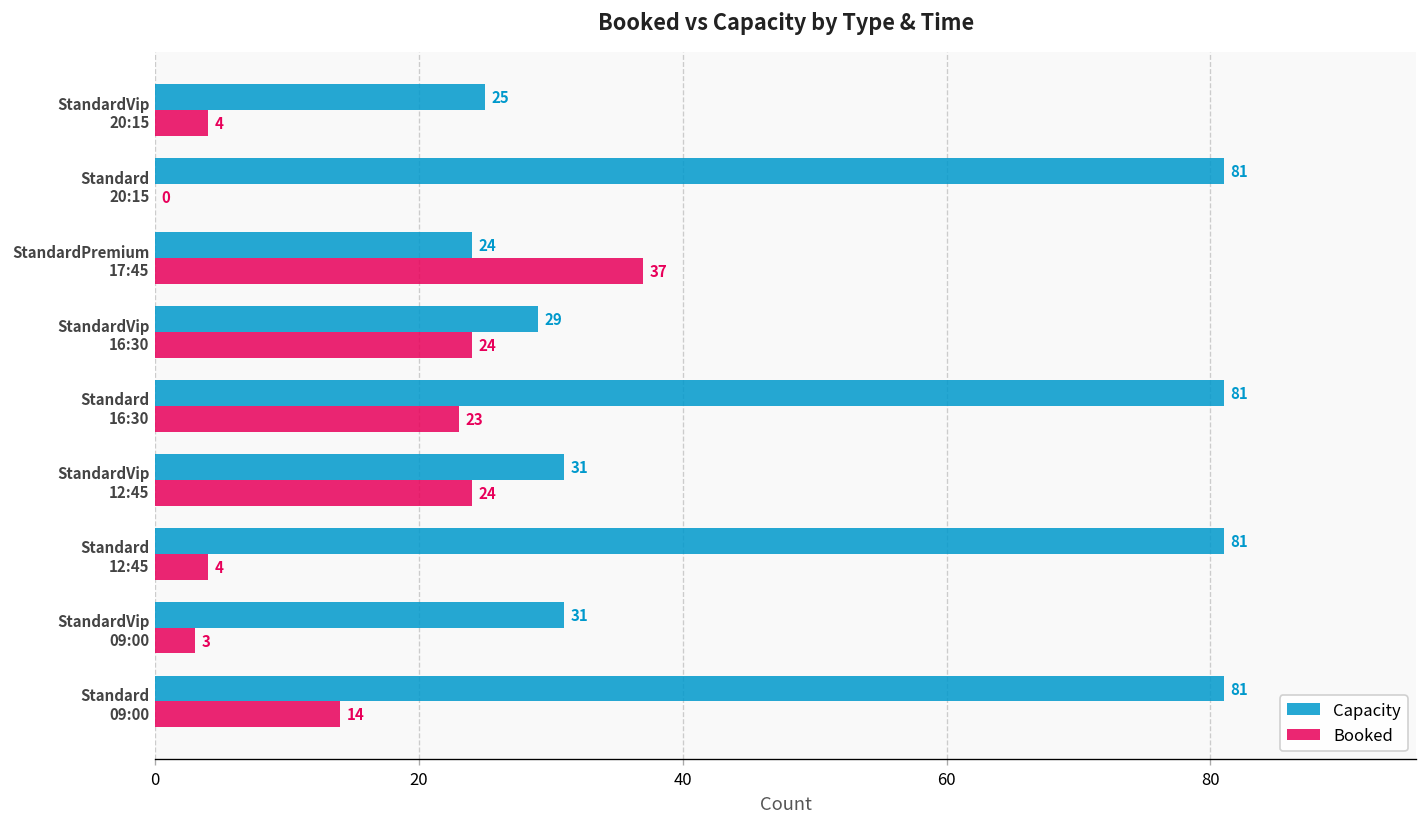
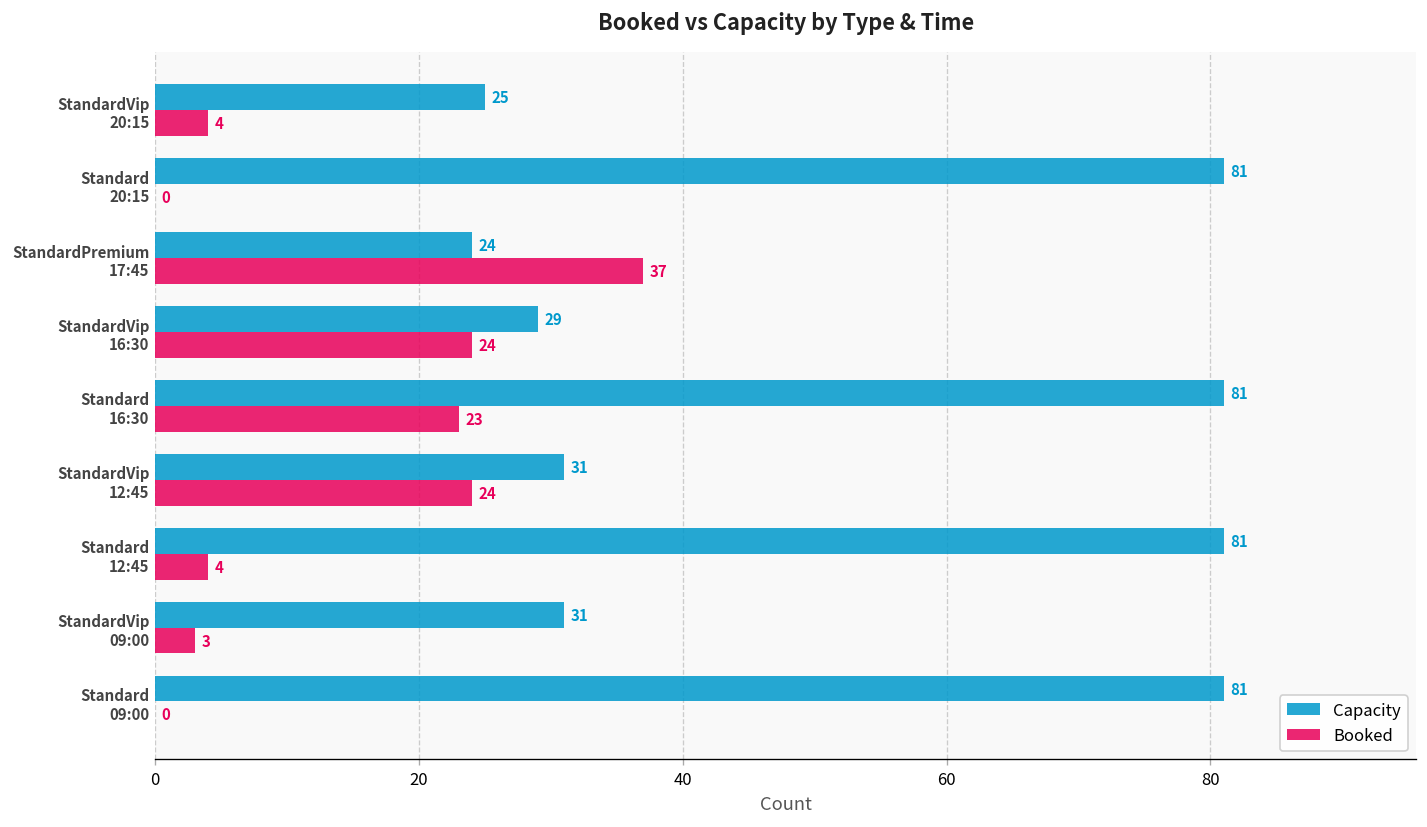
  {
    "Capacity": {
      "StandardVip 20:15": 25,
      "Standard 20:15": 81,
      "StandardPremium 17:45": 24,
      "StandardVip 16:30": 29,
      "Standard 16:30": 81,
      "StandardVip 12:45": 31,
      "Standard 12:45": 81,
      "StandardVip 09:00": 31,
      "Standard 09:00": 81
    },
    "Booked": {
      "StandardVip 20:15": 4,
      "Standard 20:15": 0,
      "StandardPremium 17:45": 37,
      "StandardVip 16:30": 24,
      "Standard 16:30": 23,
      "StandardVip 12:45": 24,
      "Standard 12:45": 4,
      "StandardVip 09:00": 3,
-     "Standard 09:00": 14
+     "Standard 09:00": 0
    }
  }
